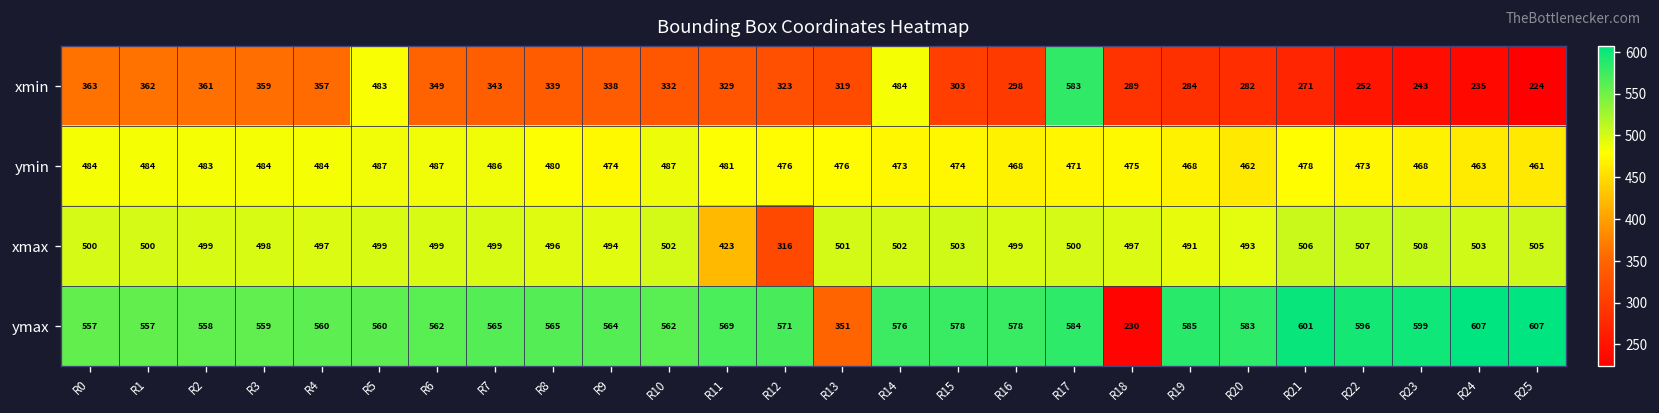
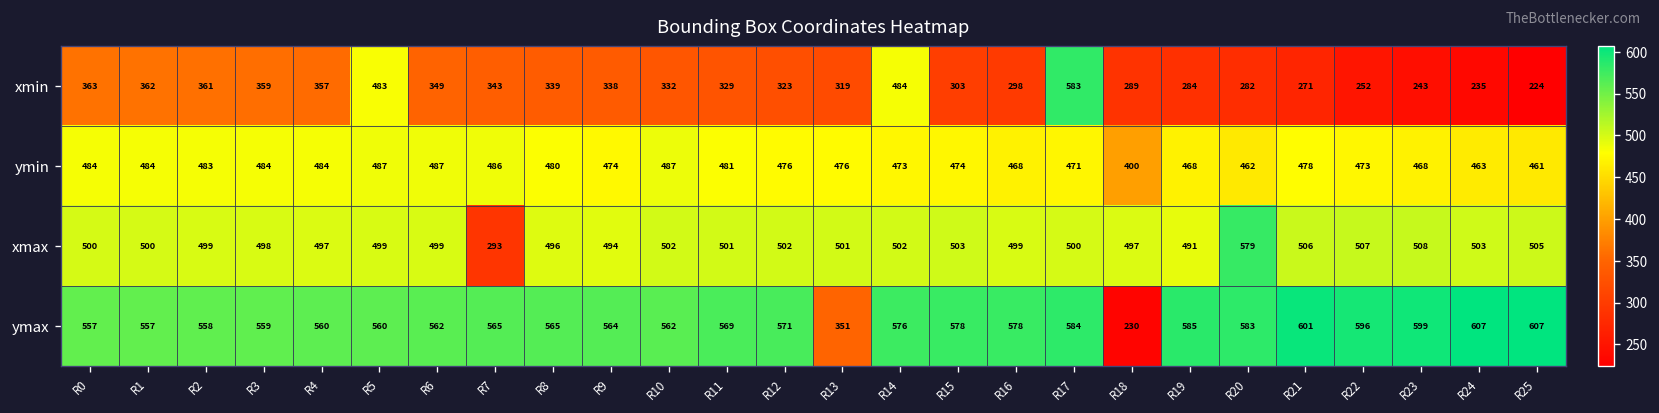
  {
    "xmin": {
      "R0": 363,
      "R1": 362,
      "R2": 361,
      "R3": 359,
      "R4": 357,
      "R5": 483,
      "R6": 349,
      "R7": 343,
      "R8": 339,
      "R9": 338,
      "R10": 332,
      "R11": 329,
      "R12": 323,
      "R13": 319,
      "R14": 484,
      "R15": 303,
      "R16": 298,
      "R17": 583,
      "R18": 289,
      "R19": 284,
      "R20": 282,
      "R21": 271,
      "R22": 252,
      "R23": 243,
      "R24": 235,
      "R25": 224
    },
    "ymin": {
      "R0": 484,
      "R1": 484,
      "R2": 483,
      "R3": 484,
      "R4": 484,
      "R5": 487,
      "R6": 487,
      "R7": 486,
      "R8": 480,
      "R9": 474,
      "R10": 487,
      "R11": 481,
      "R12": 476,
      "R13": 476,
      "R14": 473,
      "R15": 474,
      "R16": 468,
      "R17": 471,
-     "R18": 475,
+     "R18": 400,
      "R19": 468,
      "R20": 462,
      "R21": 478,
      "R22": 473,
      "R23": 468,
      "R24": 463,
      "R25": 461
    },
    "xmax": {
      "R0": 500,
      "R1": 500,
      "R2": 499,
      "R3": 498,
      "R4": 497,
      "R5": 499,
      "R6": 499,
-     "R7": 499,
+     "R7": 293,
      "R8": 496,
      "R9": 494,
      "R10": 502,
-     "R11": 423,
-     "R12": 316,
+     "R11": 501,
+     "R12": 502,
      "R13": 501,
      "R14": 502,
      "R15": 503,
      "R16": 499,
      "R17": 500,
      "R18": 497,
      "R19": 491,
-     "R20": 493,
+     "R20": 579,
      "R21": 506,
      "R22": 507,
      "R23": 508,
      "R24": 503,
      "R25": 505
    },
    "ymax": {
      "R0": 557,
      "R1": 557,
      "R2": 558,
      "R3": 559,
      "R4": 560,
      "R5": 560,
      "R6": 562,
      "R7": 565,
      "R8": 565,
      "R9": 564,
      "R10": 562,
      "R11": 569,
      "R12": 571,
      "R13": 351,
      "R14": 576,
      "R15": 578,
      "R16": 578,
      "R17": 584,
      "R18": 230,
      "R19": 585,
      "R20": 583,
      "R21": 601,
      "R22": 596,
      "R23": 599,
      "R24": 607,
      "R25": 607
    }
  }
